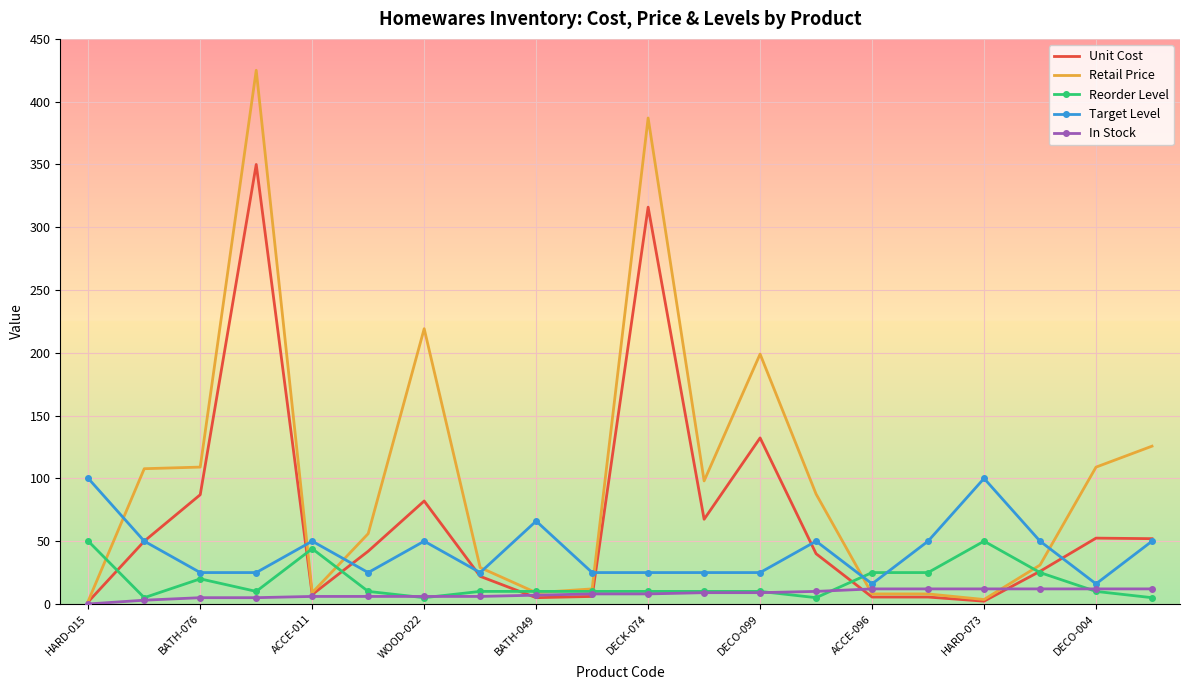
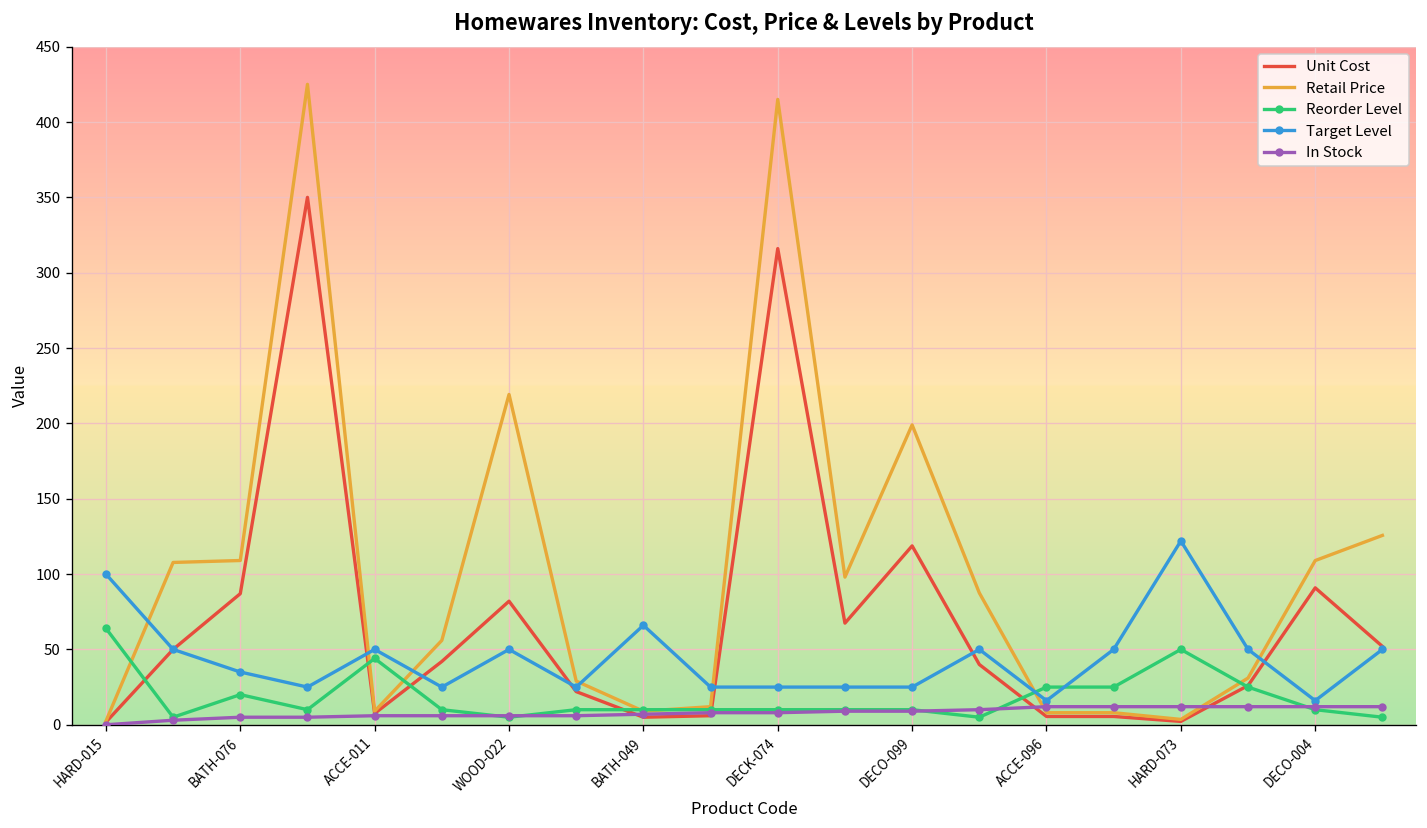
  {
    "Unit Cost": {
      "BATH-076": 87,
      "WOOD-022": 82,
      "DECK-074": 316,
-     "DECO-099": 132,
+     "DECO-099": 119,
      "ACCE-096": 6,
-     "DECO-004": 52
+     "DECO-004": 91
    },
    "Retail Price": {
      "BATH-076": 109,
      "WOOD-022": 219,
-     "DECK-074": 387,
+     "DECK-074": 415,
      "DECO-099": 199,
      "ACCE-096": 8,
      "DECO-004": 109
    },
    "Reorder Level": {
-     "HARD-015": 50,
+     "HARD-015": 64,
      "BATH-076": 20,
      "ACCE-011": 44,
      "ACCE-096": 25,
      "HARD-073": 50
    },
    "Target Level": {
      "HARD-015": 100,
-     "BATH-076": 25,
+     "BATH-076": 35,
      "ACCE-011": 50,
      "WOOD-022": 50,
      "BATH-049": 66,
      "DECK-074": 25,
      "DECO-099": 25,
      "ACCE-096": 16,
-     "HARD-073": 100,
+     "HARD-073": 122,
      "DECO-004": 16
    },
    "In Stock": {
      "BATH-076": 5,
      "ACCE-096": 12,
      "HARD-073": 12
    }
  }
